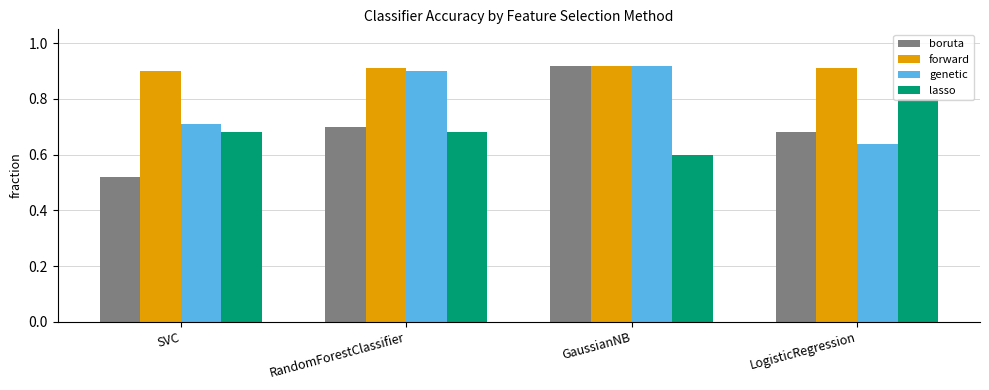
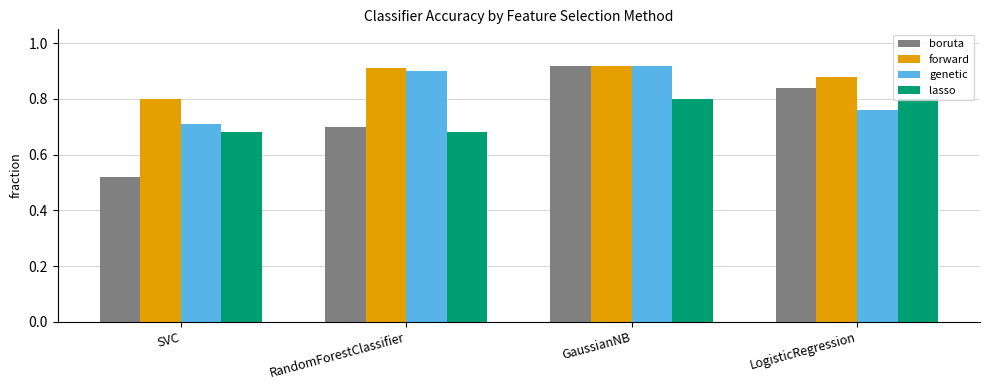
  {
    "boruta": {
      "SVC": 0.52,
      "RandomForestClassifier": 0.70,
      "GaussianNB": 0.92,
-     "LogisticRegression": 0.68
+     "LogisticRegression": 0.84
    },
    "forward": {
-     "SVC": 0.9,
+     "SVC": 0.8,
      "RandomForestClassifier": 0.91,
      "GaussianNB": 0.92,
-     "LogisticRegression": 0.91
+     "LogisticRegression": 0.88
    },
    "genetic": {
      "SVC": 0.71,
      "RandomForestClassifier": 0.90,
      "GaussianNB": 0.92,
-     "LogisticRegression": 0.64
+     "LogisticRegression": 0.76
    },
    "lasso": {
      "SVC": 0.68,
      "RandomForestClassifier": 0.68,
-     "GaussianNB": 0.6
+     "GaussianNB": 0.8
    }
  }
